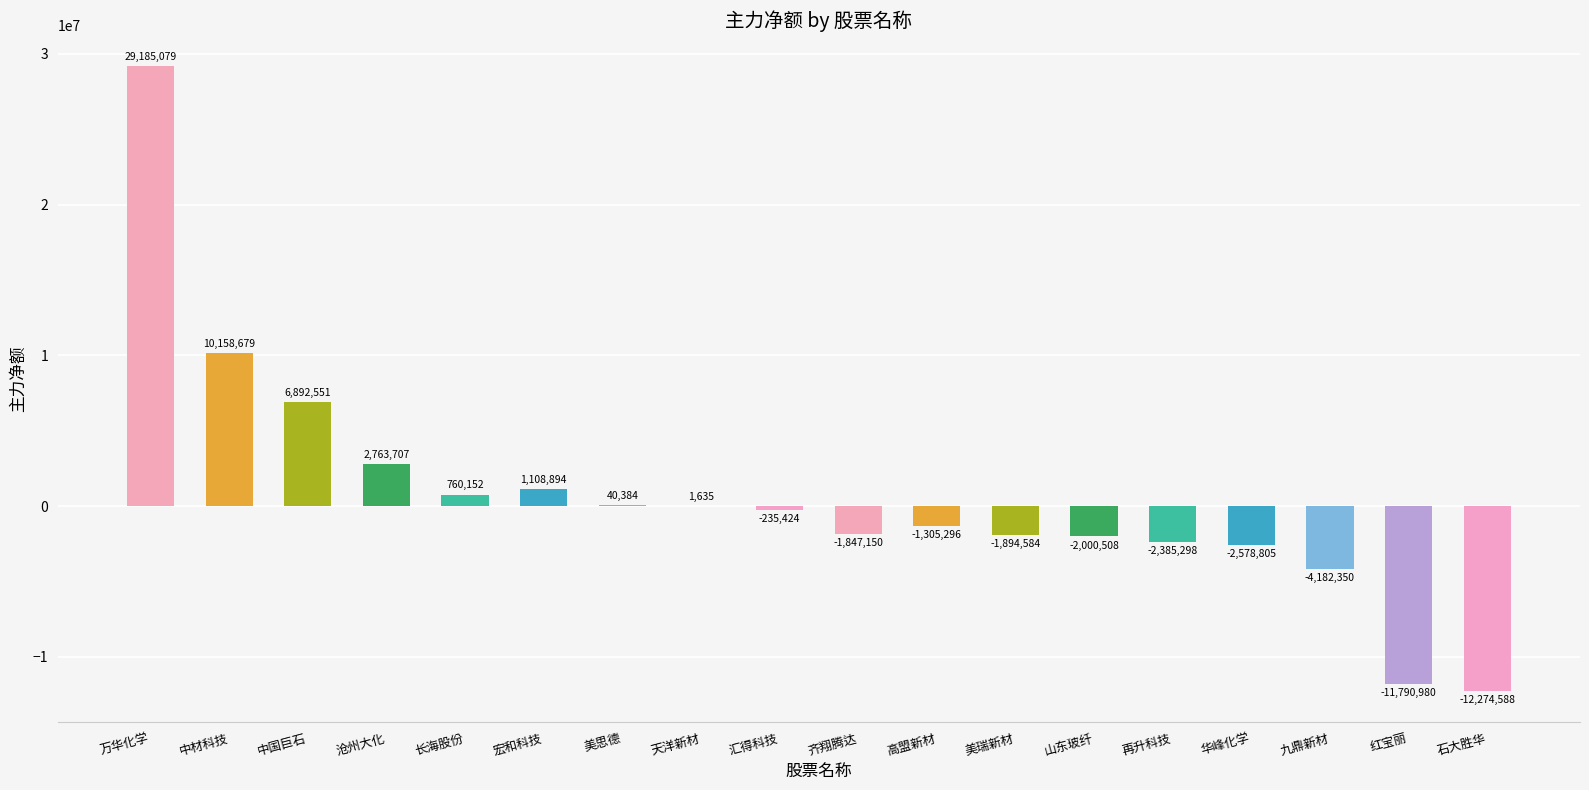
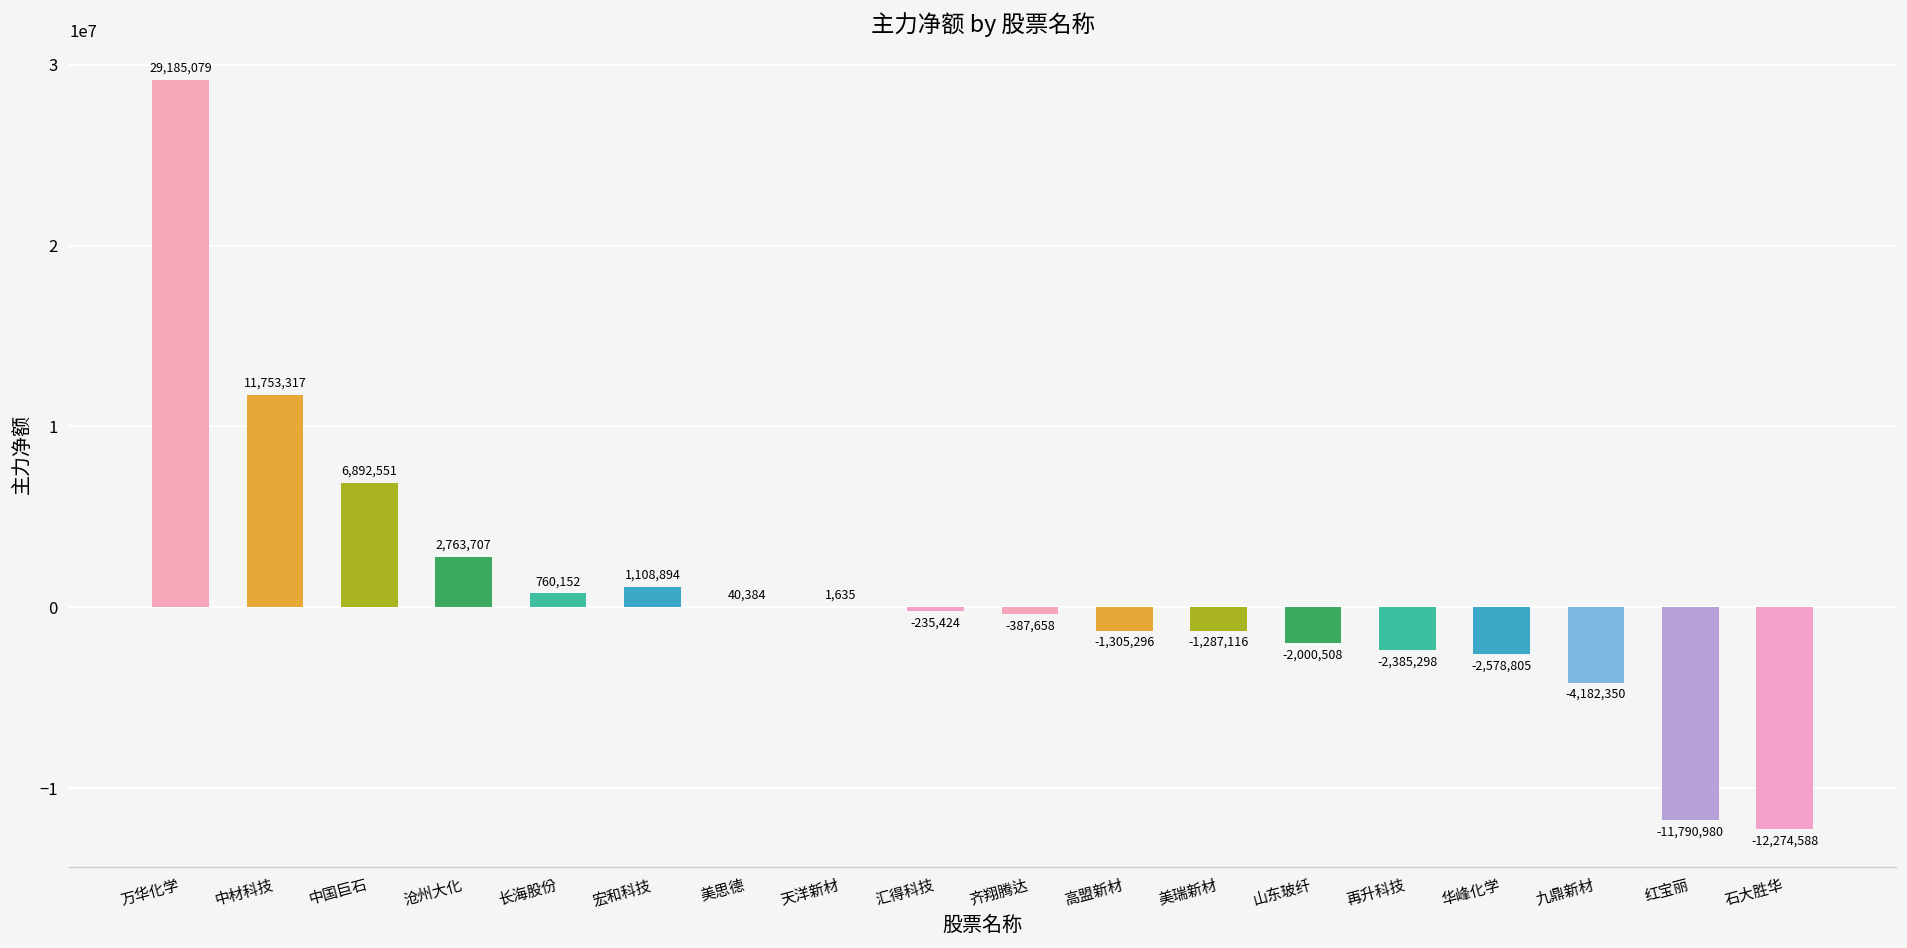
  {
    "万华化学": "29,185,079",
-   "中材科技": "10,158,679",
+   "中材科技": "11,753,317",
    "中国巨石": "6,892,551",
    "沧州大化": "2,763,707",
    "长海股份": "760,152",
    "宏和科技": "1,108,894",
    "美思德": "40,384",
    "天洋新材": "1,635",
    "汇得科技": "-235,424",
-   "齐翔腾达": "-1,847,150",
+   "齐翔腾达": "-387,658",
    "高盟新材": "-1,305,296",
-   "美瑞新材": "-1,894,584",
+   "美瑞新材": "-1,287,116",
    "山东玻纤": "-2,000,508",
    "再升科技": "-2,385,298",
    "华峰化学": "-2,578,805",
    "九鼎新材": "-4,182,350",
    "红宝丽": "-11,790,980",
    "石大胜华": "-12,274,588"
  }
